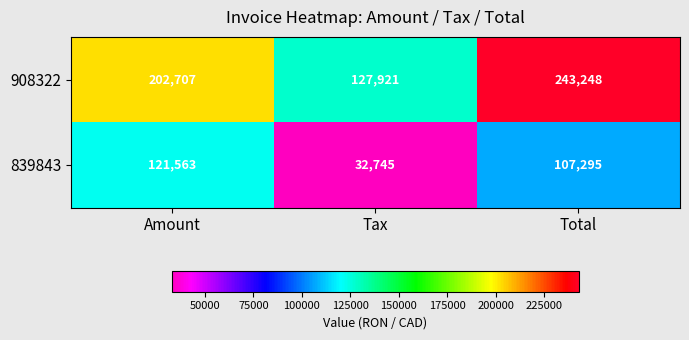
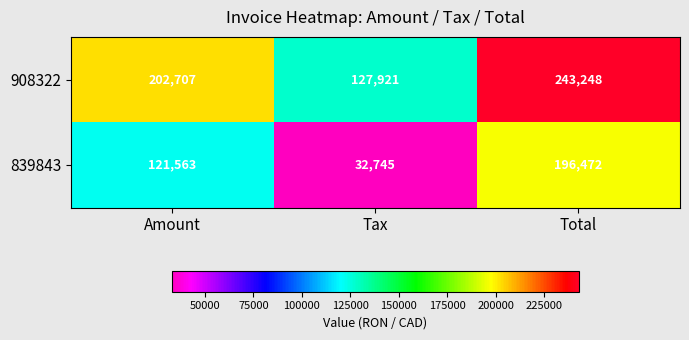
  {
    "908322": {
      "Amount": "202,707",
      "Tax": "127,921",
      "Total": "243,248"
    },
    "839843": {
      "Amount": "121,563",
      "Tax": "32,745",
-     "Total": "107,295"
+     "Total": "196,472"
    }
  }
